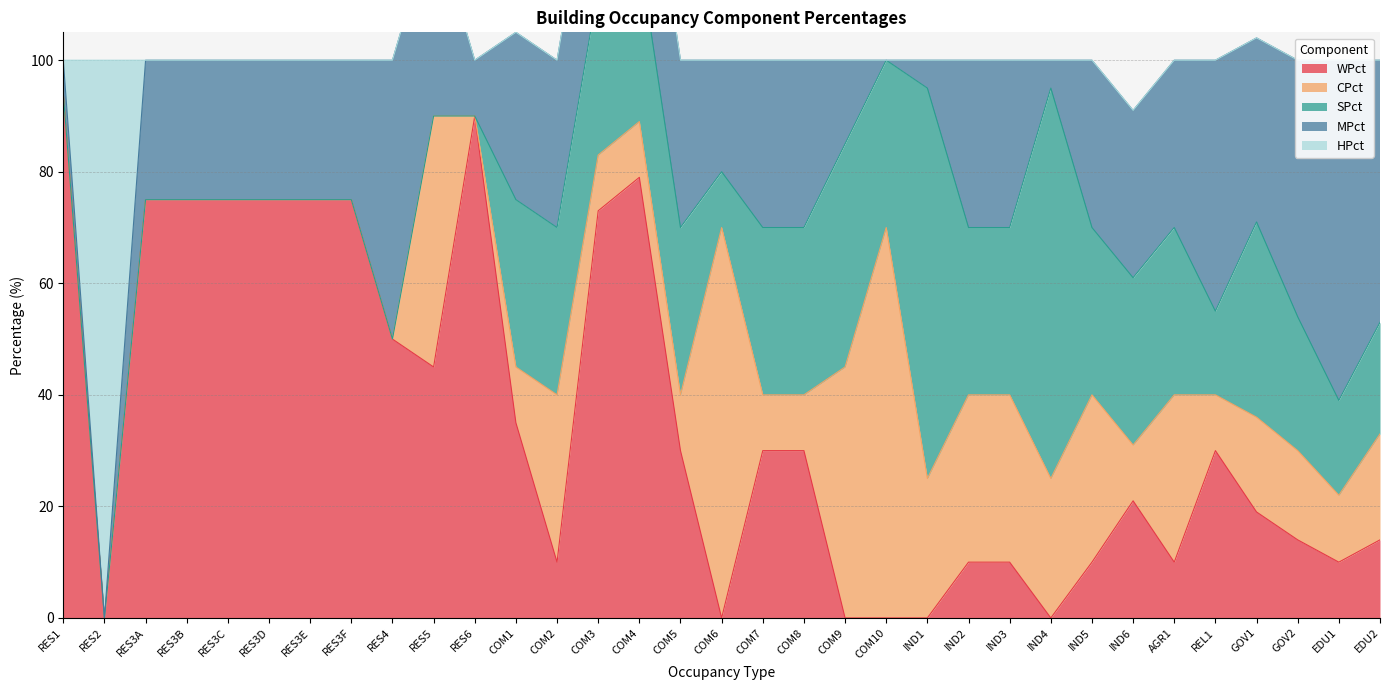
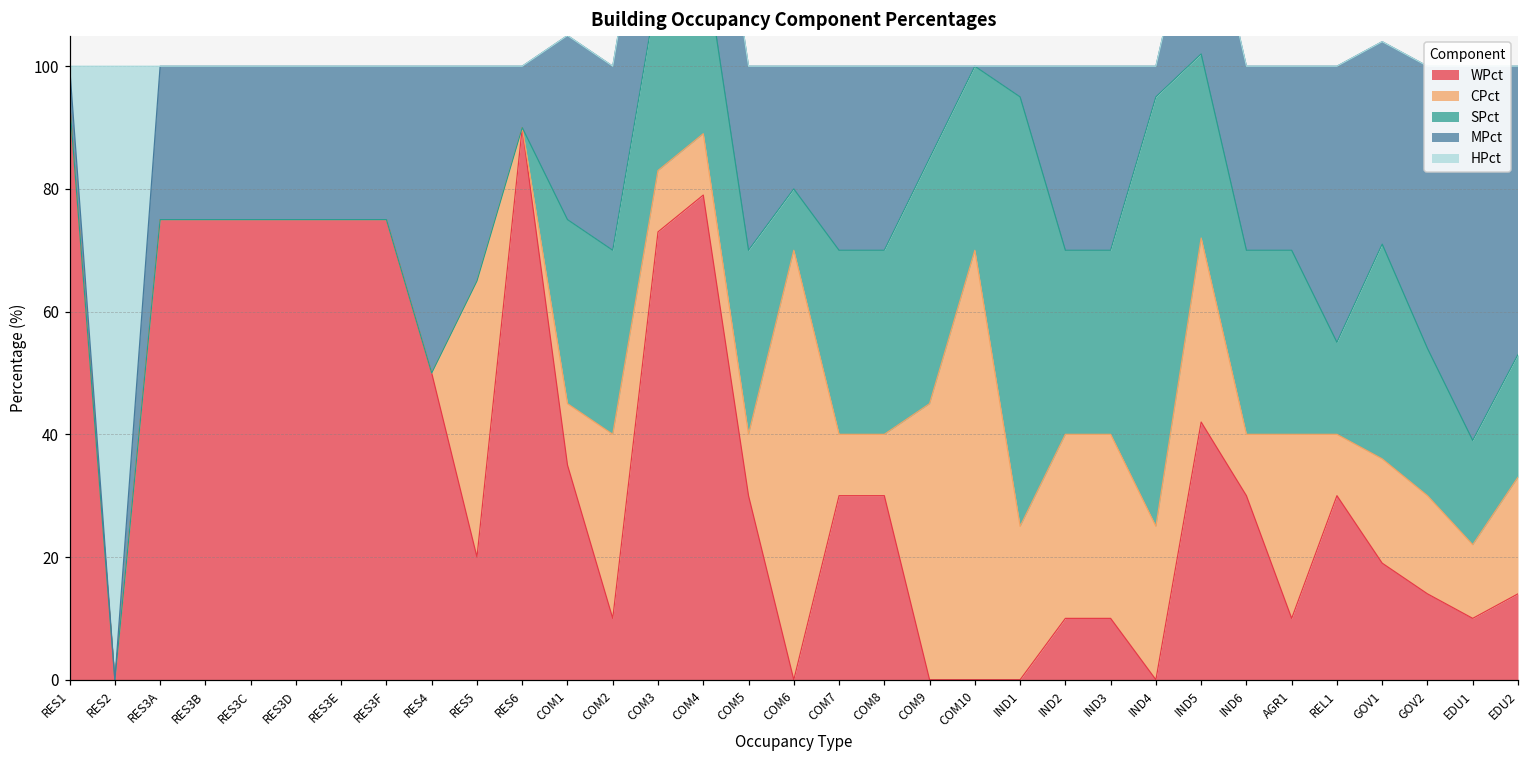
  {
    "WPct": {
-     "RES5": 45,
+     "RES5": 20,
      "COM1": 35,
      "COM2": 10,
      "COM3": 73,
      "COM4": 79,
      "COM5": 30,
      "COM6": 0,
      "COM7": 30,
      "COM8": 30,
      "COM9": 0,
      "COM10": 0,
      "IND1": 0,
      "IND2": 10,
      "IND3": 10,
      "IND4": 0,
-     "IND5": 10,
-     "IND6": 21,
+     "IND5": 42,
+     "IND6": 30,
      "AGR1": 10,
      "REL1": 30,
      "GOV1": 19,
      "GOV2": 14,
      "EDU1": 10,
      "EDU2": 14
    },
    "CPct": {
      "COM1": 10,
      "COM2": 30,
      "COM3": 10,
      "COM4": 10,
      "COM5": 10,
      "COM6": 70,
      "COM7": 10,
      "COM8": 10,
      "COM9": 45,
      "COM10": 70,
      "IND1": 25,
      "IND2": 30,
      "IND3": 30,
      "IND4": 25,
      "IND5": 30,
      "IND6": 10,
      "AGR1": 30,
      "REL1": 10,
      "GOV1": 17,
      "GOV2": 16,
      "EDU1": 12,
      "EDU2": 19
    },
    "HPct": {
      "RES2": 100
    }
  }
